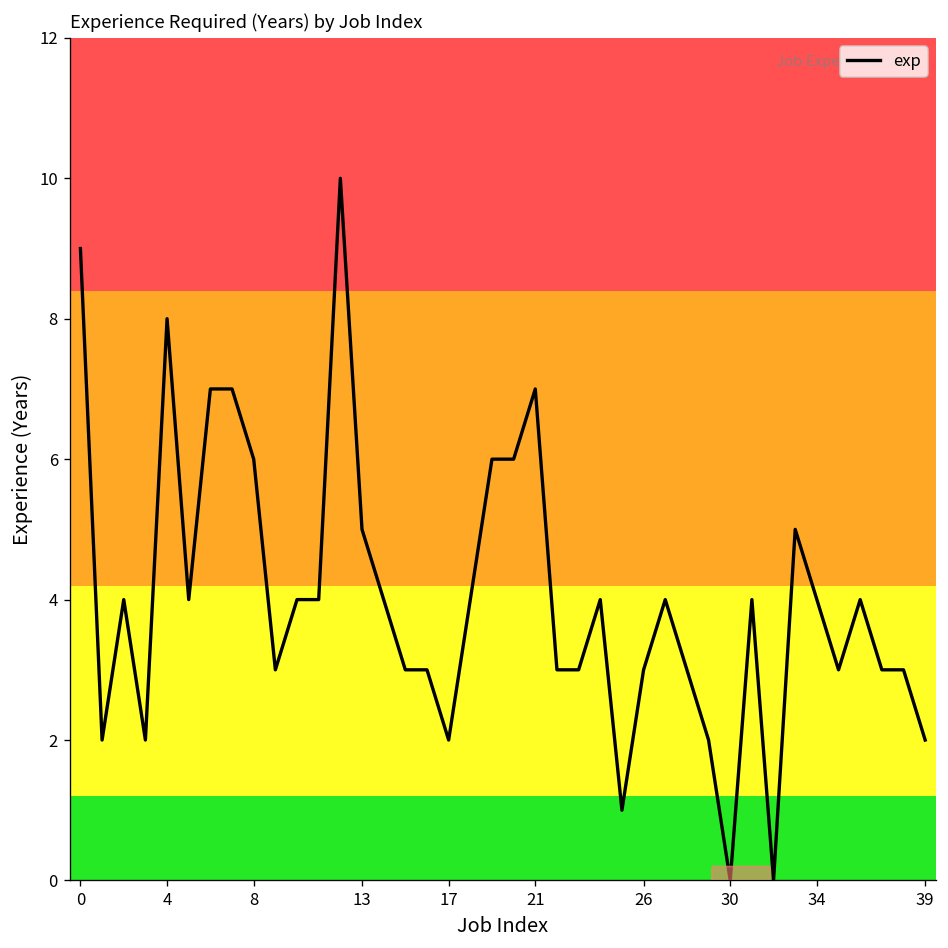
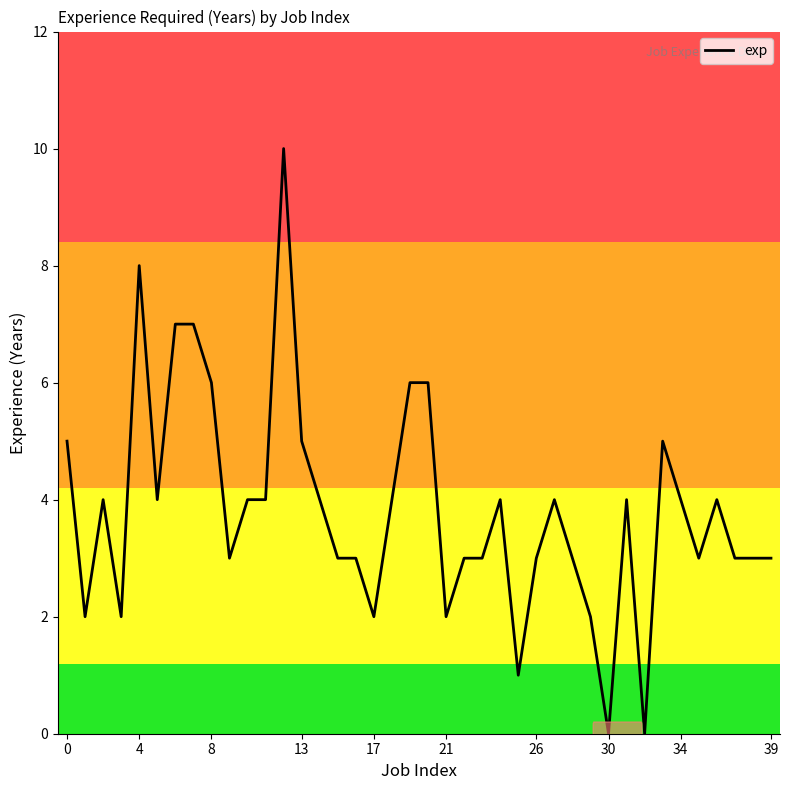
  {
-   "0": 9,
+   "0": 5,
    "4": 8,
    "8": 6,
    "13": 5,
    "17": 2,
-   "21": 7,
+   "21": 2,
    "26": 3,
    "34": 4,
-   "39": 2
+   "39": 3
  }
